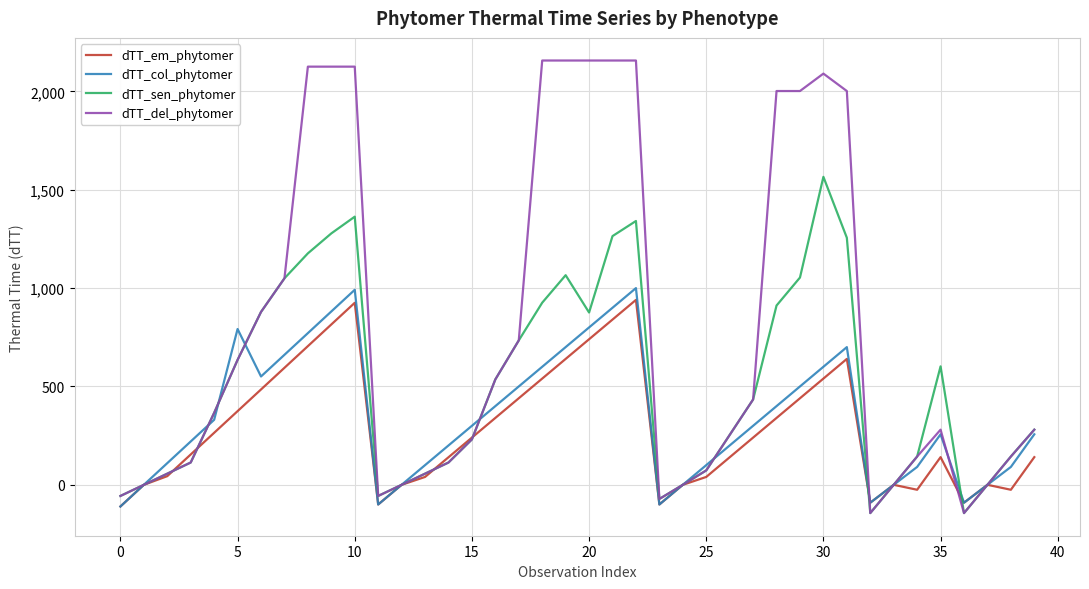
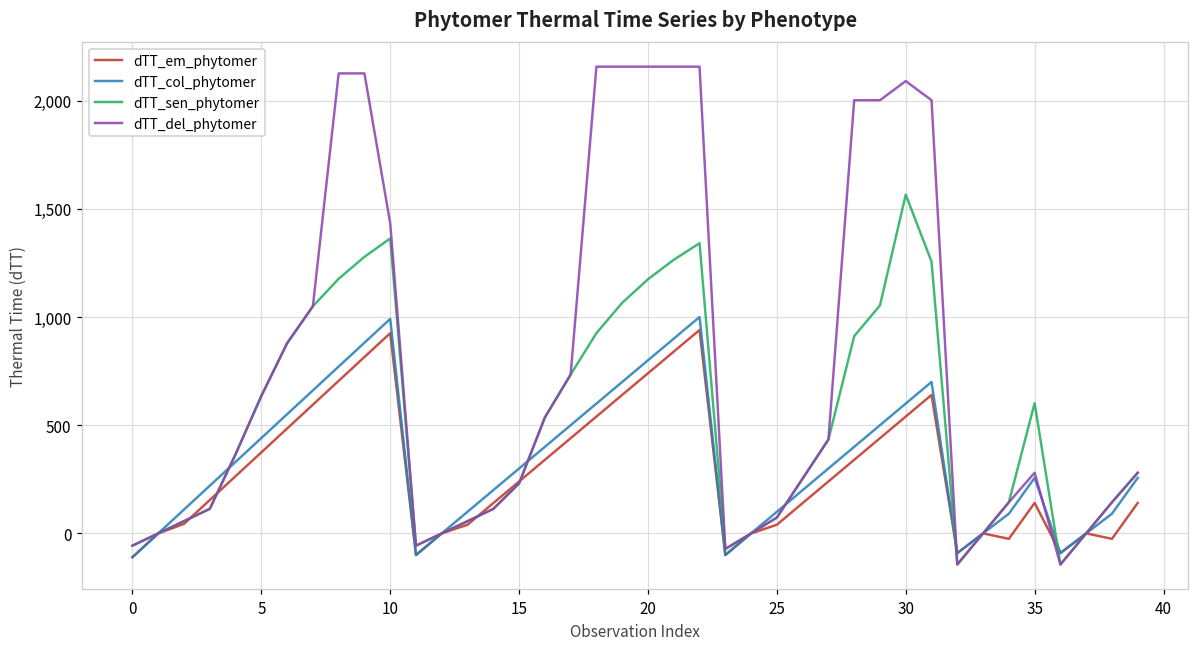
  {
    "dTT_em_phytomer": {
      "5": "370",
      "10": "930",
      "20": "740",
      "25": "40",
      "30": "540",
      "35": "140"
    },
    "dTT_col_phytomer": {
-     "5": "790",
+     "5": "440",
      "10": "990",
      "15": "300",
      "20": "800",
      "25": "100",
      "30": "600",
      "35": "260"
    },
    "dTT_sen_phytomer": {
      "10": "1,360",
-     "20": "880",
+     "20": "1,170",
      "30": "1,570",
      "35": "600"
    },
    "dTT_del_phytomer": {
-     "10": "2,130",
+     "10": "1,430",
      "20": "2,160",
      "30": "2,090",
      "35": "280"
    }
  }
